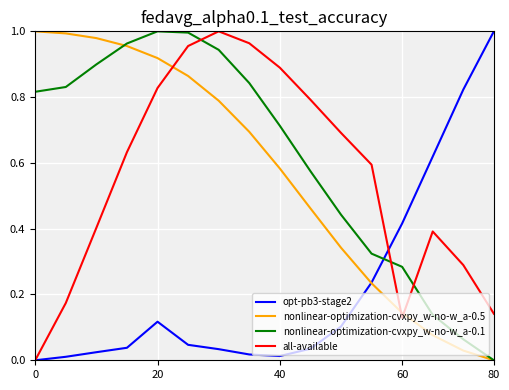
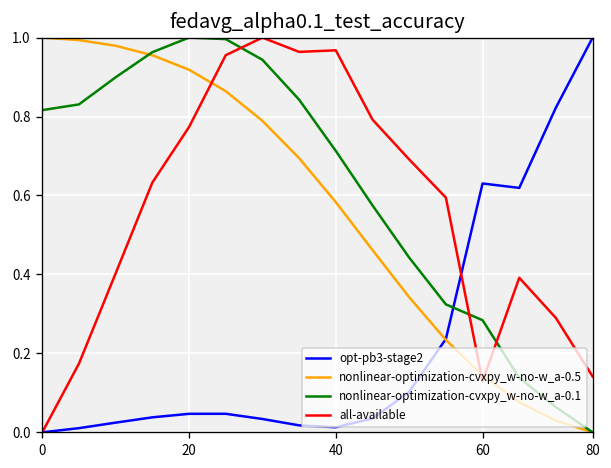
  {
    "opt-pb3-stage2": {
-     "20": 0.12,
+     "20": 0.05,
      "40": 0.01,
-     "60": 0.42,
+     "60": 0.63,
      "80": 1.00
    },
    "nonlinear-optimization-cvxpy_w-no-w_a-0.5": {
      "0": 1.00,
      "20": 0.92,
      "40": 0.58
    },
    "nonlinear-optimization-cvxpy_w-no-w_a-0.1": {
      "0": 0.82,
      "20": 1.00,
      "40": 0.71,
      "60": 0.28
    },
    "all-available": {
-     "20": 0.83,
-     "40": 0.89,
+     "20": 0.77,
+     "40": 0.97,
      "80": 0.14
    }
  }
